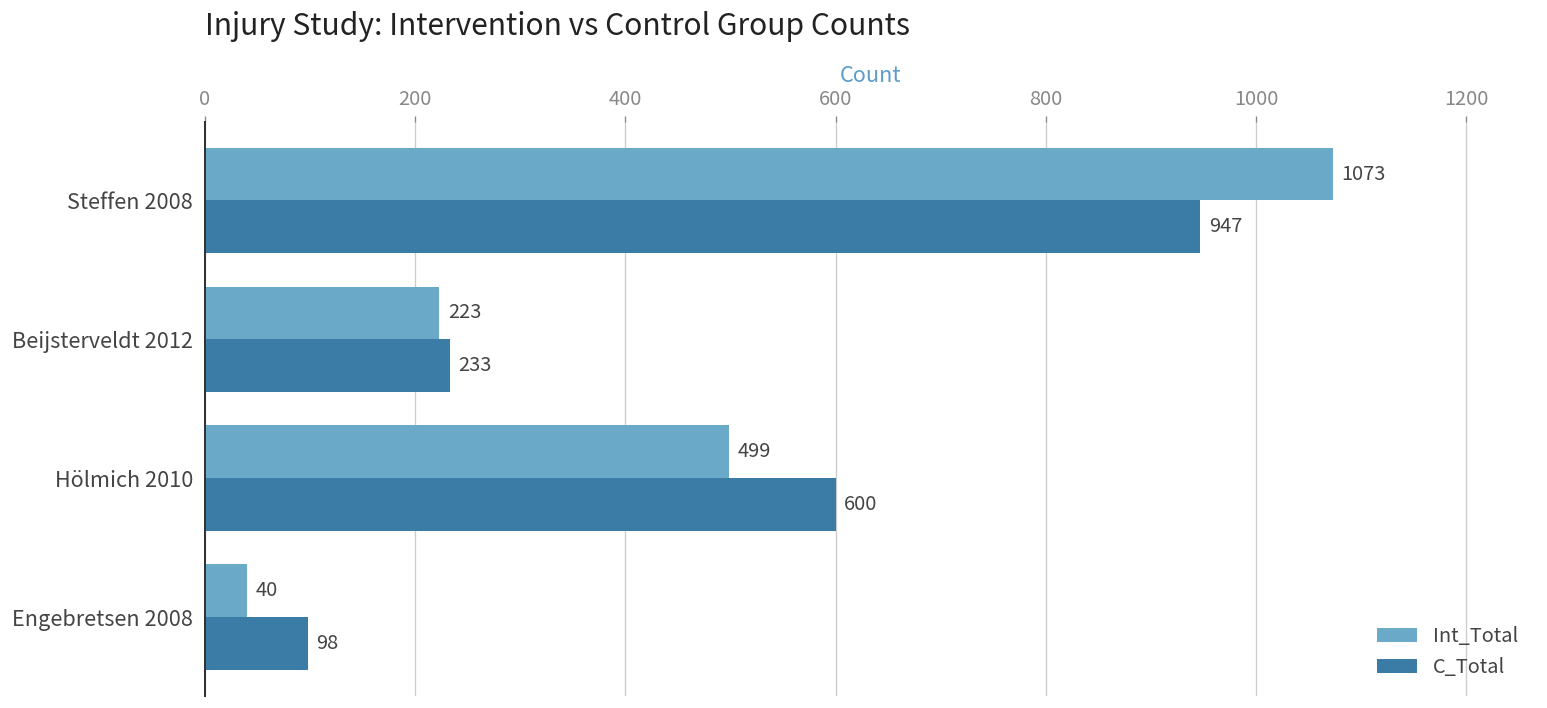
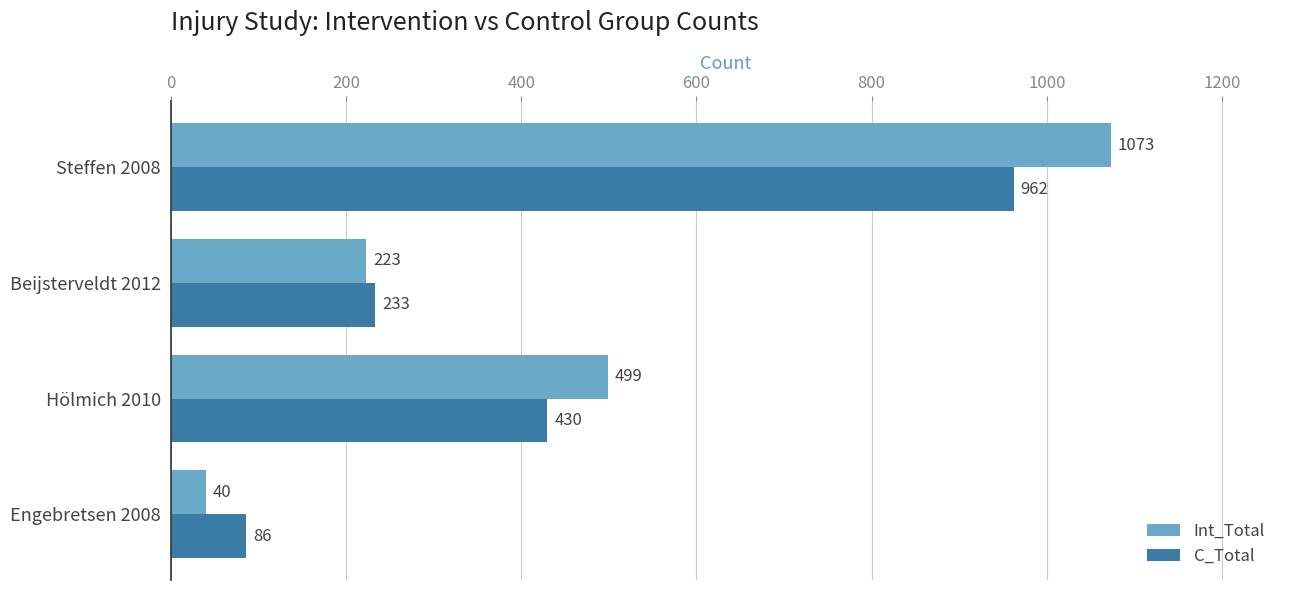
  {
    "Int_Total": {
      "Steffen 2008": 1073,
      "Beijsterveldt 2012": 223,
      "Hölmich 2010": 499,
      "Engebretsen 2008": 40
    },
    "C_Total": {
-     "Steffen 2008": 947,
+     "Steffen 2008": 962,
      "Beijsterveldt 2012": 233,
-     "Hölmich 2010": 600,
-     "Engebretsen 2008": 98
+     "Hölmich 2010": 430,
+     "Engebretsen 2008": 86
    }
  }
